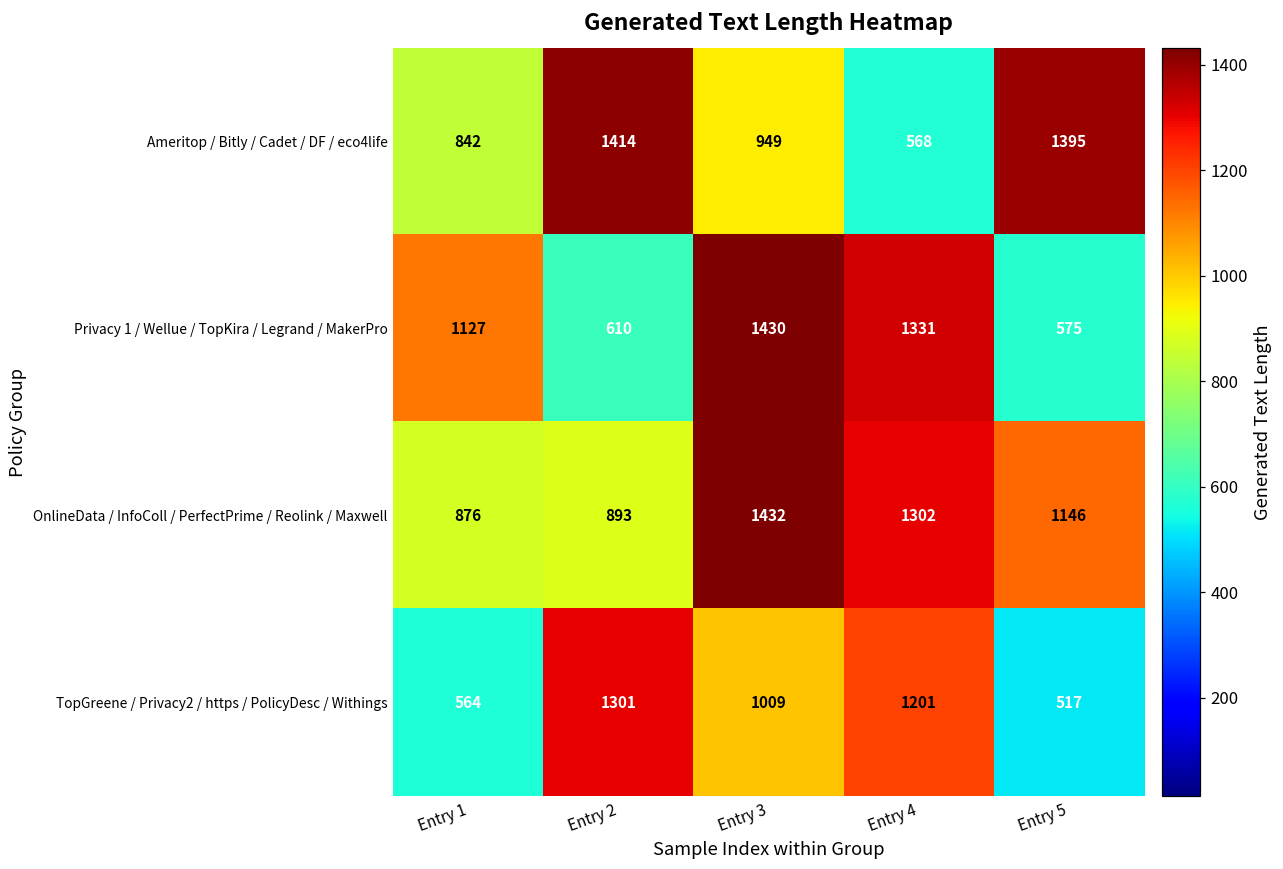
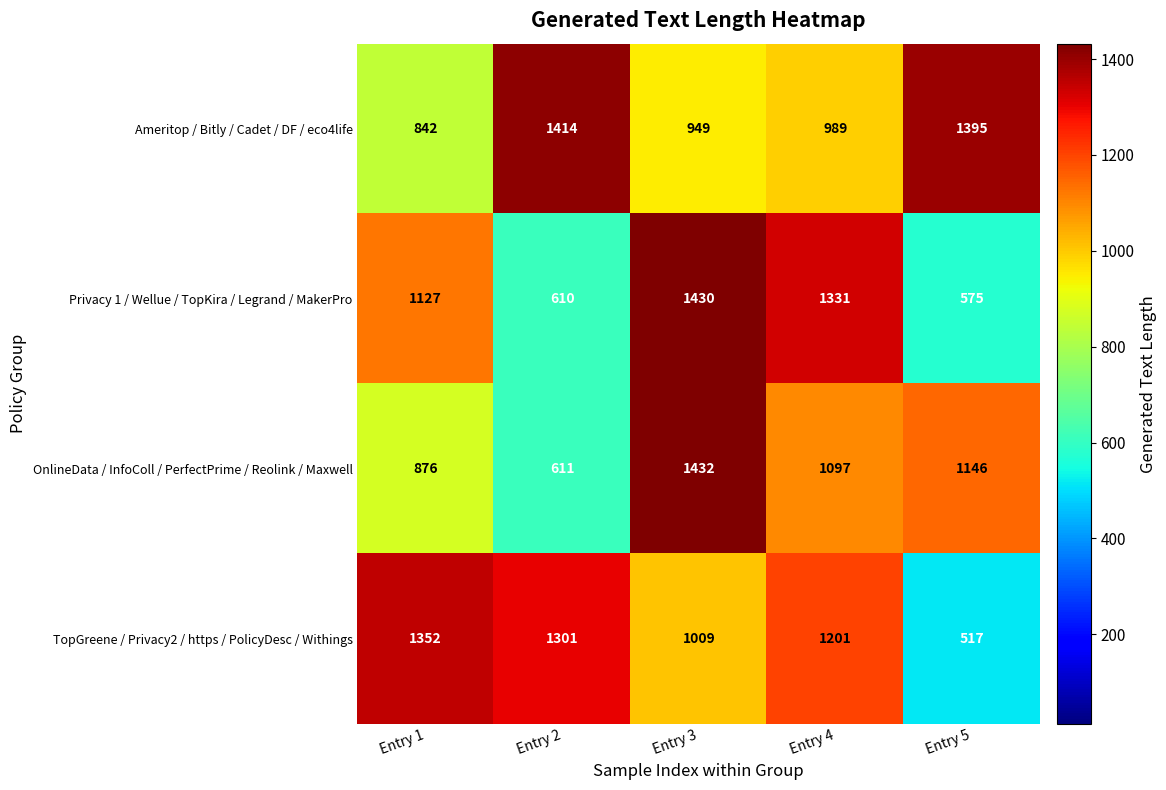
  {
    "Ameritop / Bitly / Cadet / DF / eco4life": {
      "Entry 1": 842,
      "Entry 2": 1414,
      "Entry 3": 949,
-     "Entry 4": 568,
+     "Entry 4": 989,
      "Entry 5": 1395
    },
    "Privacy 1 / Wellue / TopKira / Legrand / MakerPro": {
      "Entry 1": 1127,
      "Entry 2": 610,
      "Entry 3": 1430,
      "Entry 4": 1331,
      "Entry 5": 575
    },
    "OnlineData / InfoColl / PerfectPrime / Reolink / Maxwell": {
      "Entry 1": 876,
-     "Entry 2": 893,
+     "Entry 2": 611,
      "Entry 3": 1432,
-     "Entry 4": 1302,
+     "Entry 4": 1097,
      "Entry 5": 1146
    },
    "TopGreene / Privacy2 / https / PolicyDesc / Withings": {
-     "Entry 1": 564,
+     "Entry 1": 1352,
      "Entry 2": 1301,
      "Entry 3": 1009,
      "Entry 4": 1201,
      "Entry 5": 517
    }
  }
